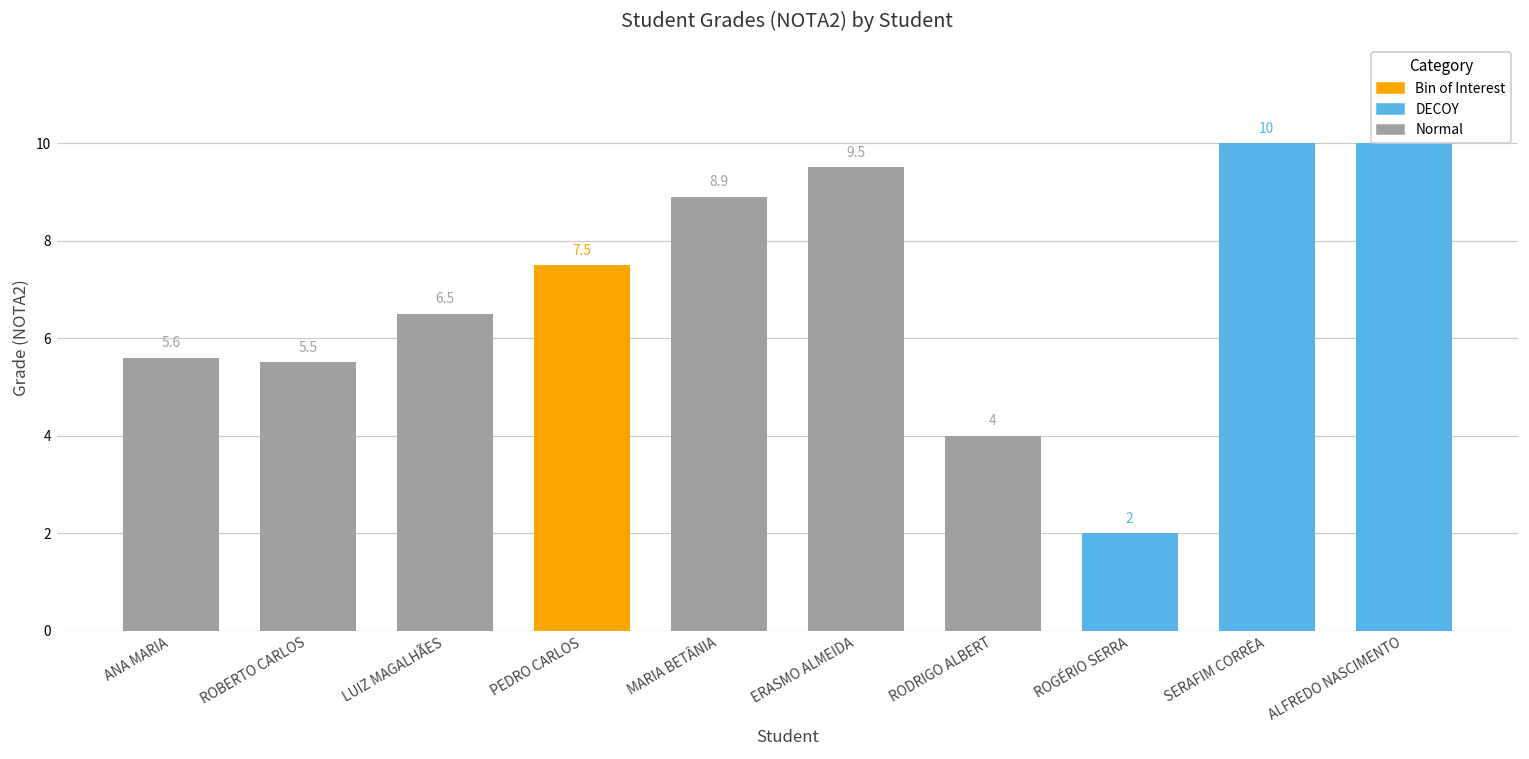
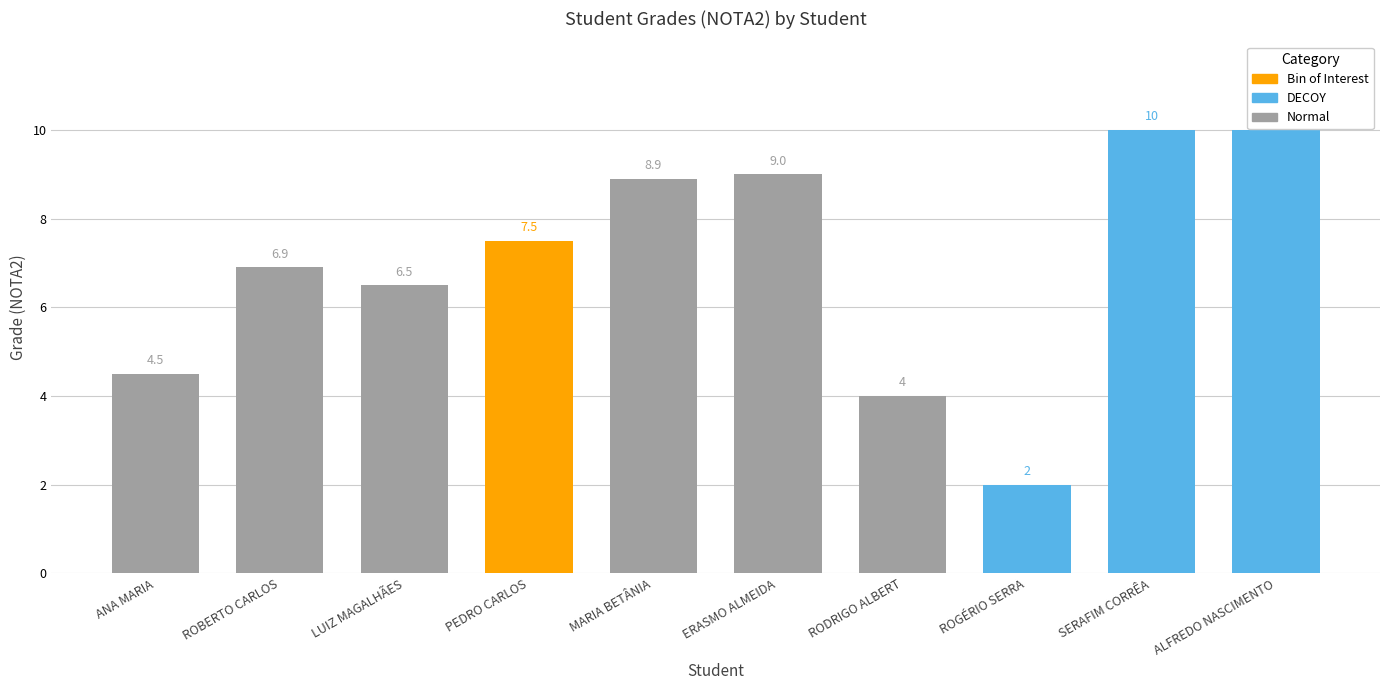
  {
-   "ANA MARIA": 5.6,
-   "ROBERTO CARLOS": 5.5,
+   "ANA MARIA": 4.5,
+   "ROBERTO CARLOS": 6.9,
    "LUIZ MAGALHÃES": 6.5,
    "PEDRO CARLOS": 7.5,
    "MARIA BETÂNIA": 8.9,
-   "ERASMO ALMEIDA": 9.5,
+   "ERASMO ALMEIDA": 9.0,
    "RODRIGO ALBERT": 4,
    "ROGÉRIO SERRA": 2,
    "SERAFIM CORRÊA": 10
  }
